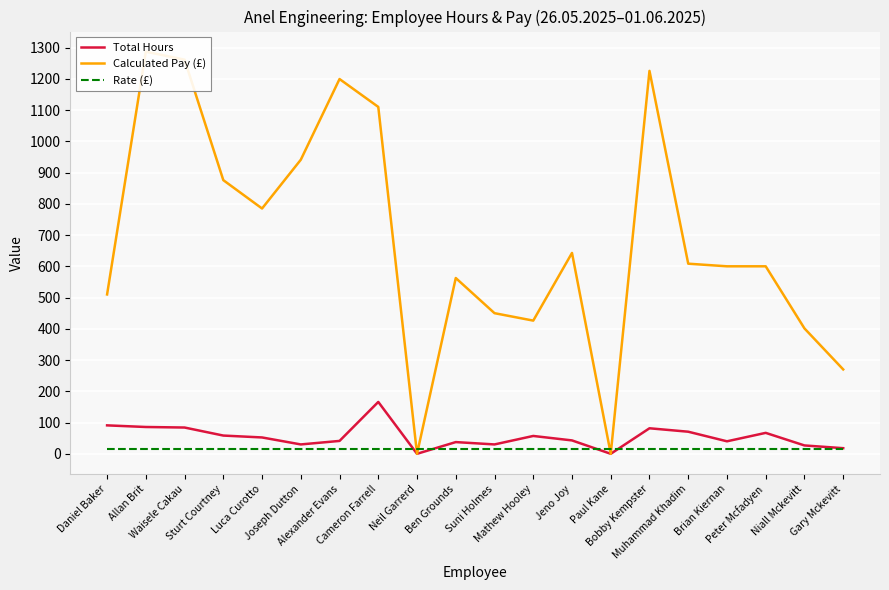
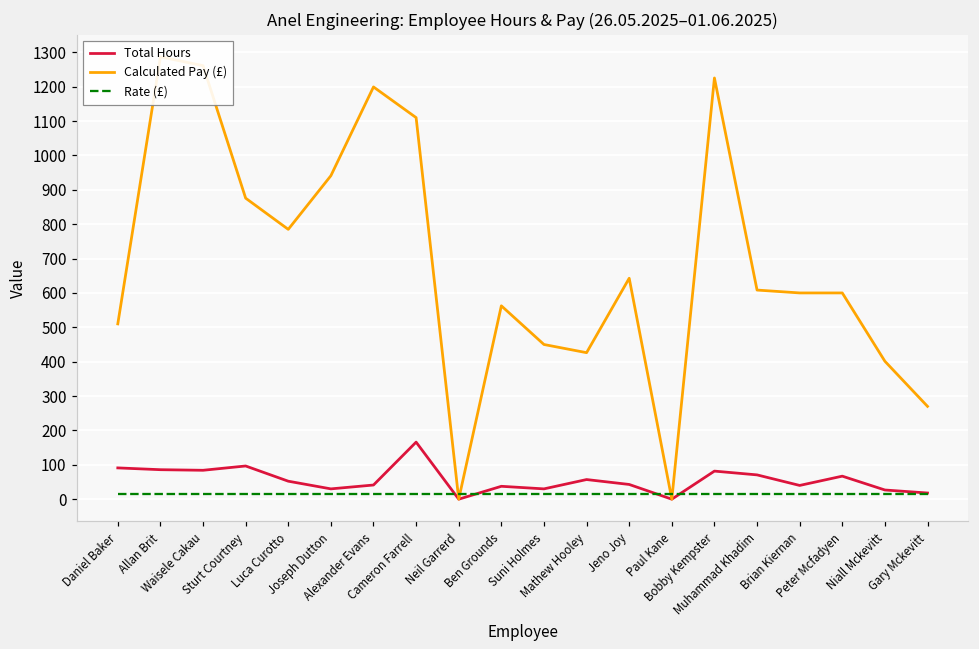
  {
    "Total Hours": {
      "Daniel Baker": 90,
      "Allan Brit": 90,
      "Waisele Cakau": 80,
-     "Sturt Courtney": 60,
+     "Sturt Courtney": 100,
      "Luca Curotto": 50,
      "Joseph Dutton": 30,
      "Alexander Evans": 40,
      "Cameron Farrell": 170,
      "Ben Grounds": 40,
      "Suni Holmes": 30,
      "Mathew Hooley": 60,
      "Jeno Joy": 40,
      "Bobby Kempster": 80,
      "Muhammad Khadim": 70,
      "Brian Kiernan": 40,
      "Peter Mcfadyen": 70,
      "Niall Mckevitt": 30
    },
    "Calculated Pay (£)": {
      "Daniel Baker": 510,
      "Sturt Courtney": 880,
      "Luca Curotto": 780,
      "Joseph Dutton": 940,
      "Alexander Evans": 1200,
      "Cameron Farrell": 1110,
      "Ben Grounds": 560,
      "Suni Holmes": 450,
      "Mathew Hooley": 430,
      "Jeno Joy": 640,
      "Bobby Kempster": 1230,
      "Muhammad Khadim": 610,
      "Brian Kiernan": 600,
      "Peter Mcfadyen": 600,
      "Niall Mckevitt": 400,
      "Gary Mckevitt": 270
    },
    "Rate (£)": {
      "Daniel Baker": 20,
      "Allan Brit": 20,
      "Waisele Cakau": 20,
      "Sturt Courtney": 20,
      "Luca Curotto": 20,
      "Joseph Dutton": 20,
      "Alexander Evans": 20,
      "Cameron Farrell": 20,
      "Neil Garrerd": 20,
      "Ben Grounds": 20,
      "Suni Holmes": 20,
      "Mathew Hooley": 20,
      "Jeno Joy": 20,
      "Paul Kane": 20,
      "Bobby Kempster": 20,
      "Muhammad Khadim": 20,
      "Brian Kiernan": 20,
      "Peter Mcfadyen": 20,
      "Niall Mckevitt": 20
    }
  }
